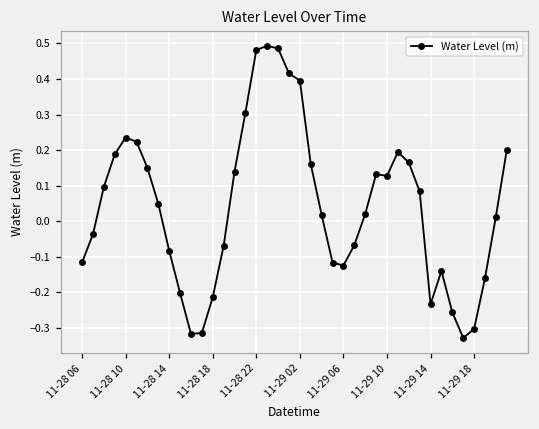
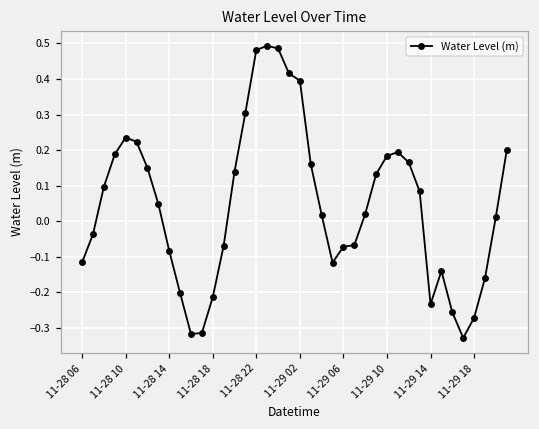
  {
    "11-28 06": -0.12,
    "11-28 10": 0.24,
    "11-28 14": -0.08,
    "11-28 18": -0.21,
    "11-28 22": 0.48,
    "11-29 02": 0.40,
-   "11-29 06": -0.12,
-   "11-29 10": 0.13,
+   "11-29 06": -0.07,
+   "11-29 10": 0.18,
    "11-29 14": -0.23,
-   "11-29 18": -0.30
+   "11-29 18": -0.27
  }
